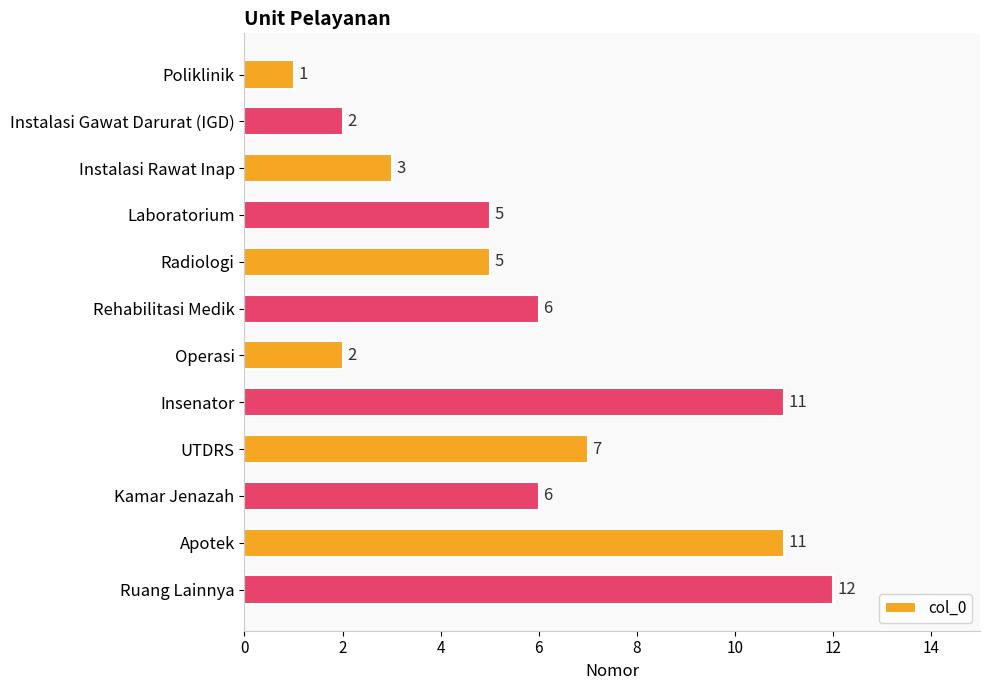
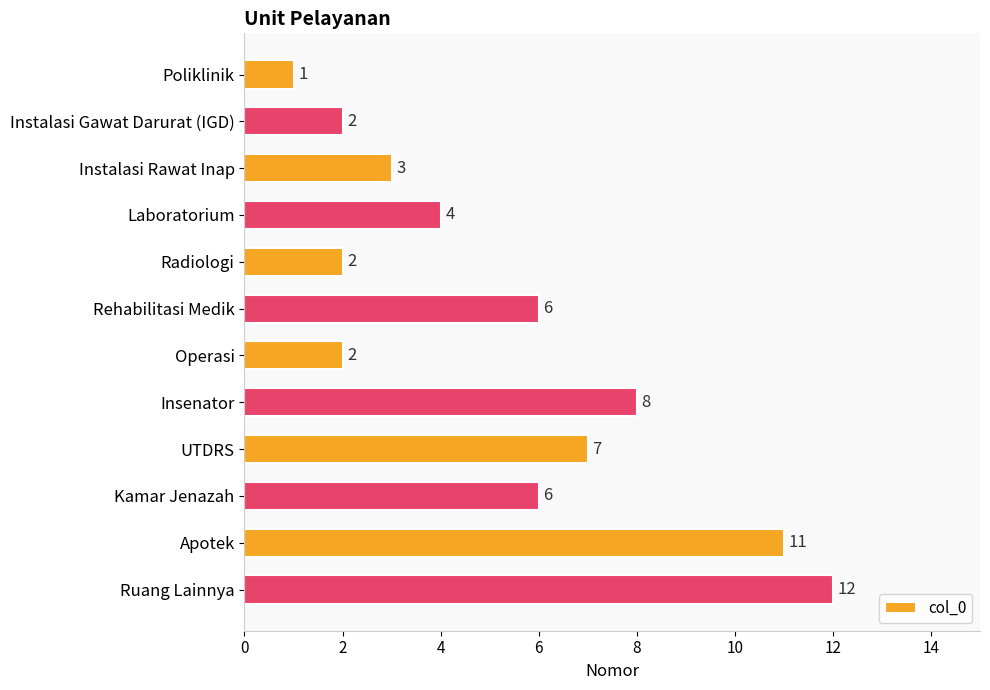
  {
    "Poliklinik": 1,
    "Instalasi Gawat Darurat (IGD)": 2,
    "Instalasi Rawat Inap": 3,
-   "Laboratorium": 5,
-   "Radiologi": 5,
+   "Laboratorium": 4,
+   "Radiologi": 2,
    "Rehabilitasi Medik": 6,
    "Operasi": 2,
-   "Insenator": 11,
+   "Insenator": 8,
    "UTDRS": 7,
    "Kamar Jenazah": 6,
    "Apotek": 11,
    "Ruang Lainnya": 12
  }
